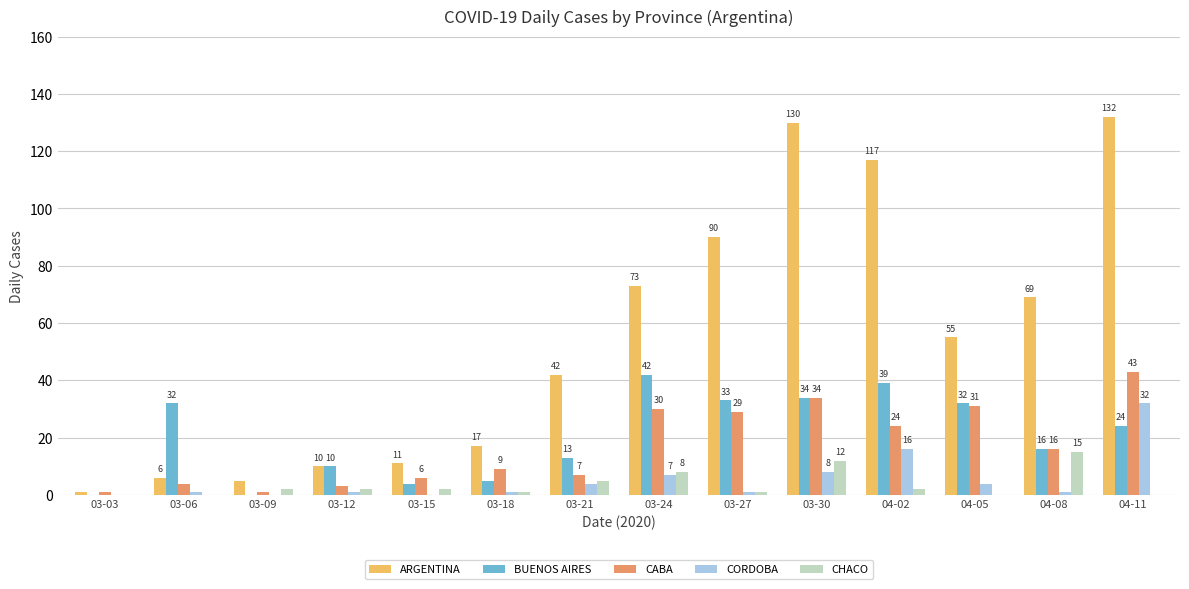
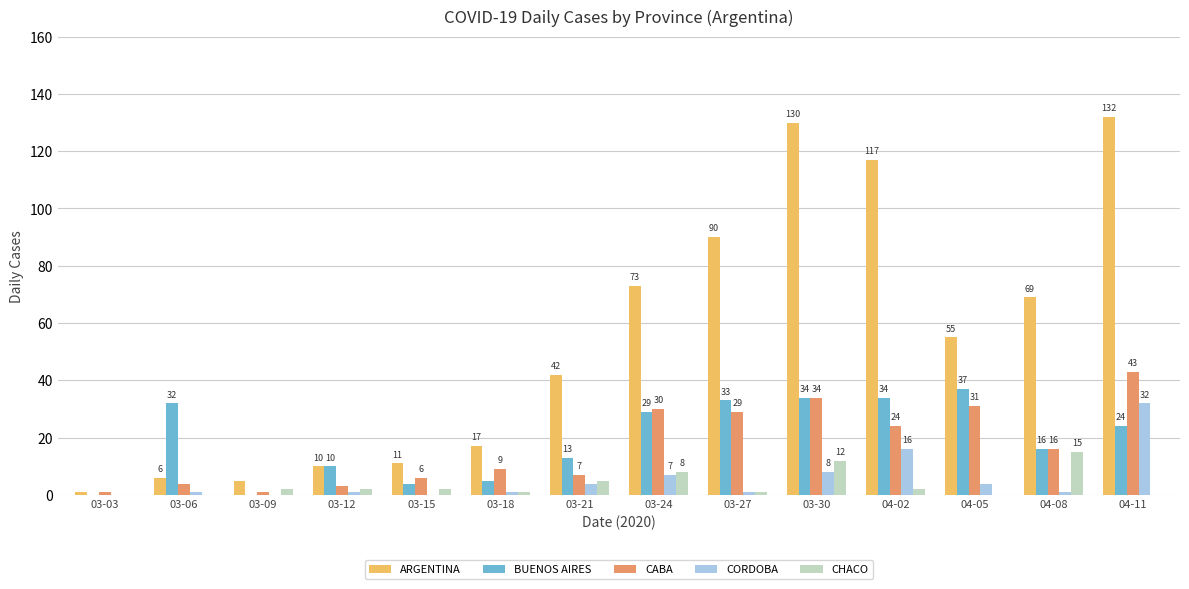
  {
    "BUENOS AIRES": {
      "03-06": 32,
      "03-12": 10,
      "03-21": 13,
-     "03-24": 42,
+     "03-24": 29,
      "03-27": 33,
      "03-30": 34,
-     "04-02": 39,
-     "04-05": 32,
+     "04-02": 34,
+     "04-05": 37,
      "04-08": 16,
      "04-11": 24
    }
  }
